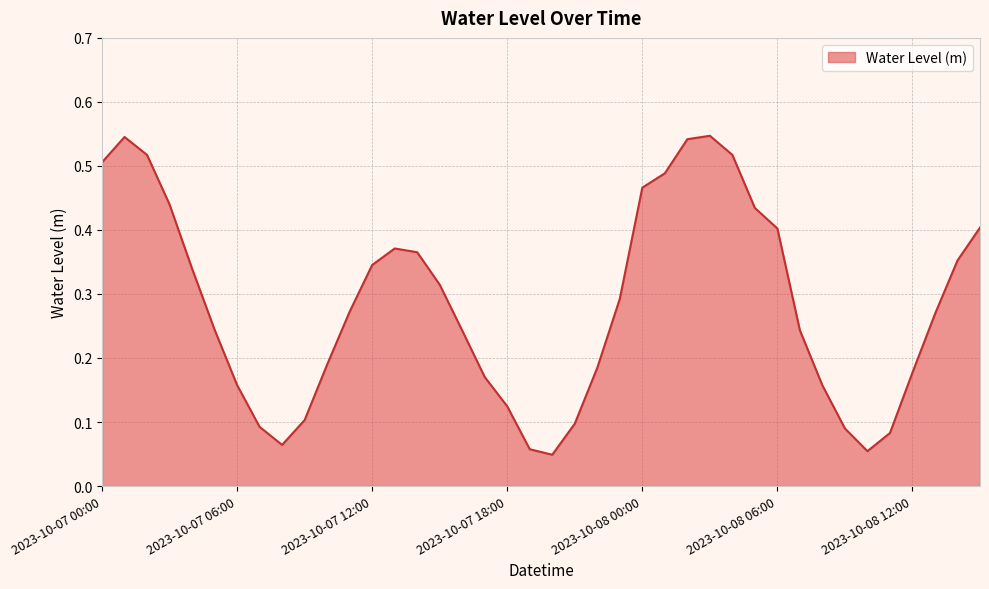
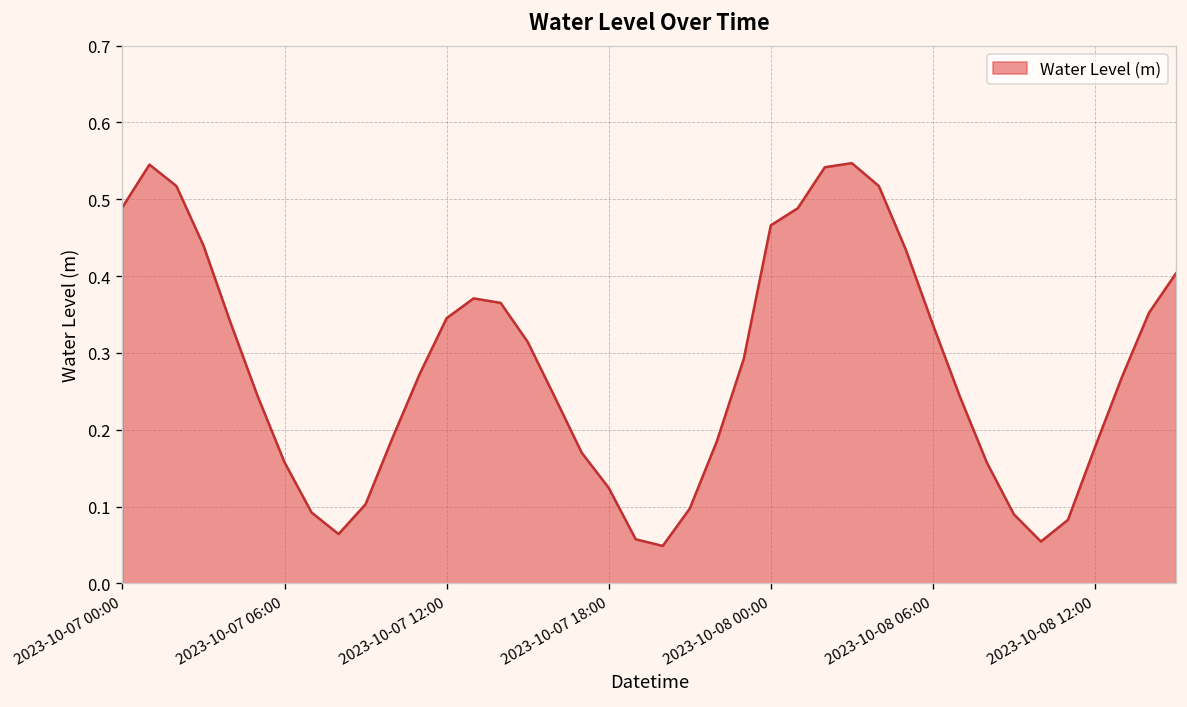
  {
-   "2023-10-07 00:00": 0.51,
+   "2023-10-07 00:00": 0.49,
    "2023-10-07 06:00": 0.16,
    "2023-10-07 12:00": 0.35,
    "2023-10-07 18:00": 0.12,
    "2023-10-08 00:00": 0.47,
-   "2023-10-08 06:00": 0.40,
+   "2023-10-08 06:00": 0.34,
    "2023-10-08 12:00": 0.18
  }
